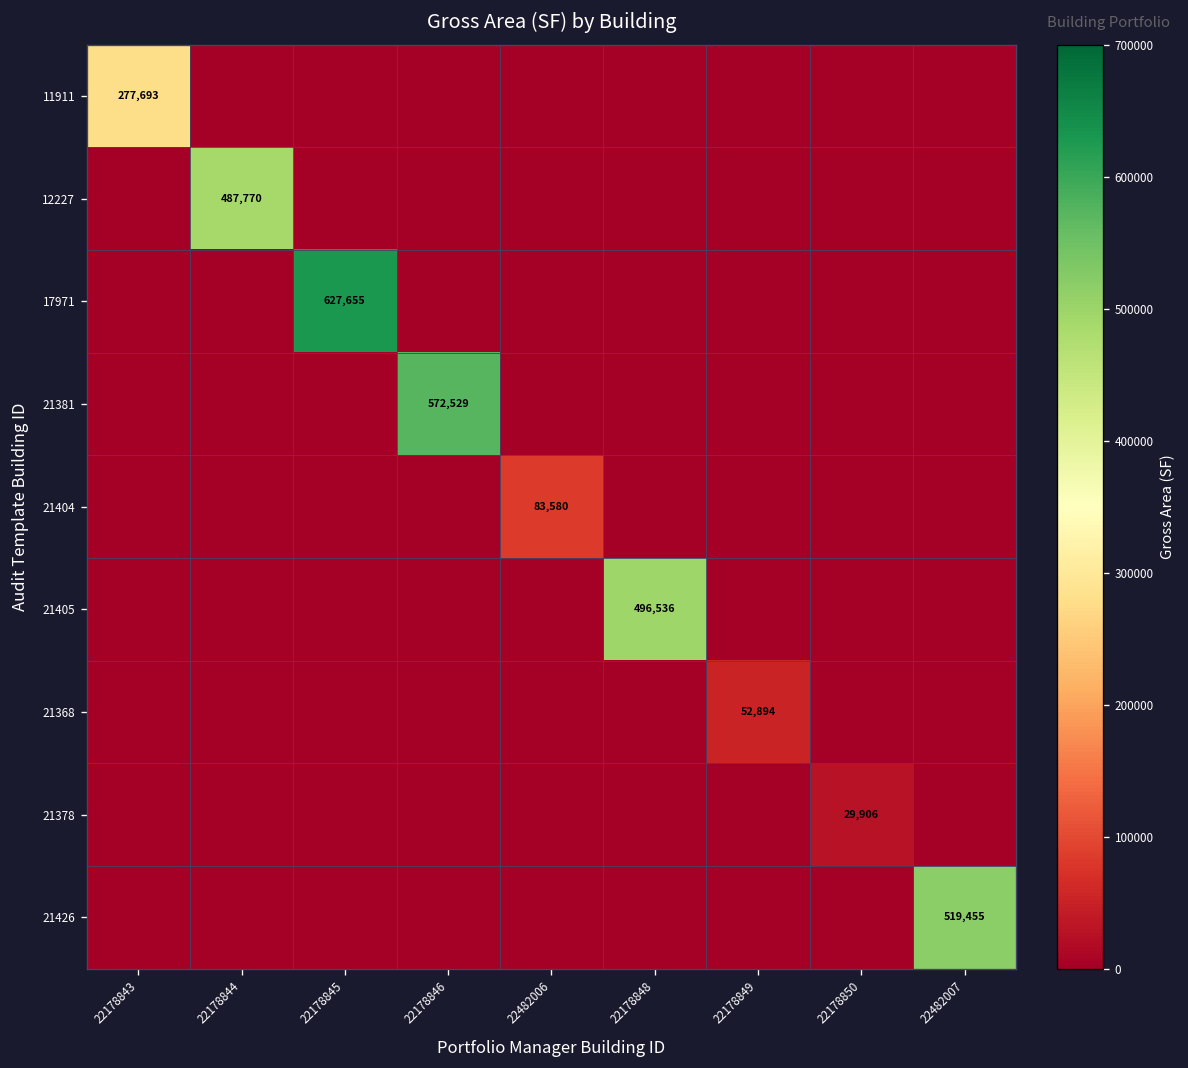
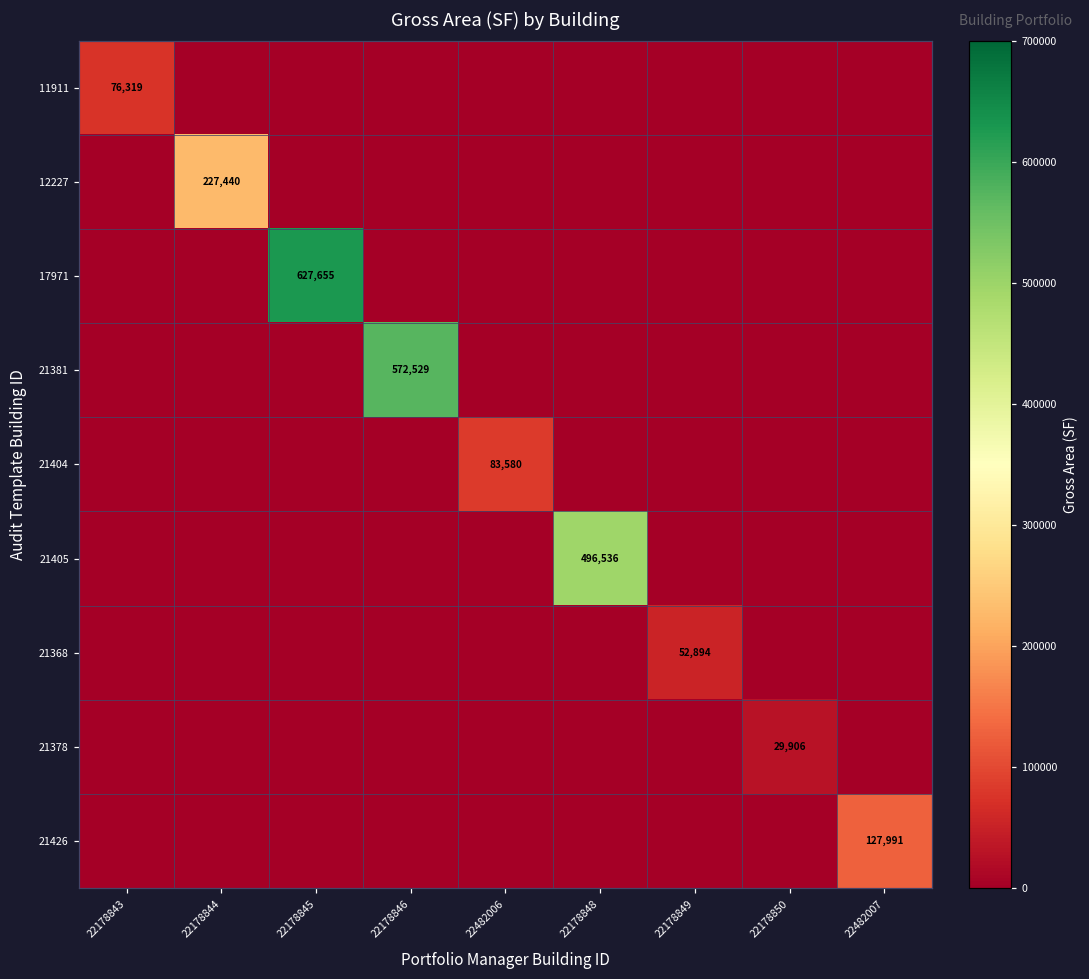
  {
    "11911": {
-     "22178843": "277,693"
+     "22178843": "76,319"
    },
    "12227": {
-     "22178844": "487,770"
+     "22178844": "227,440"
    },
    "17971": {
      "22178845": "627,655"
    },
    "21381": {
      "22178846": "572,529"
    },
    "21404": {
      "22482006": "83,580"
    },
    "21405": {
      "22178848": "496,536"
    },
    "21368": {
      "22178849": "52,894"
    },
    "21378": {
      "22178850": "29,906"
    },
    "21426": {
-     "22482007": "519,455"
+     "22482007": "127,991"
    }
  }
